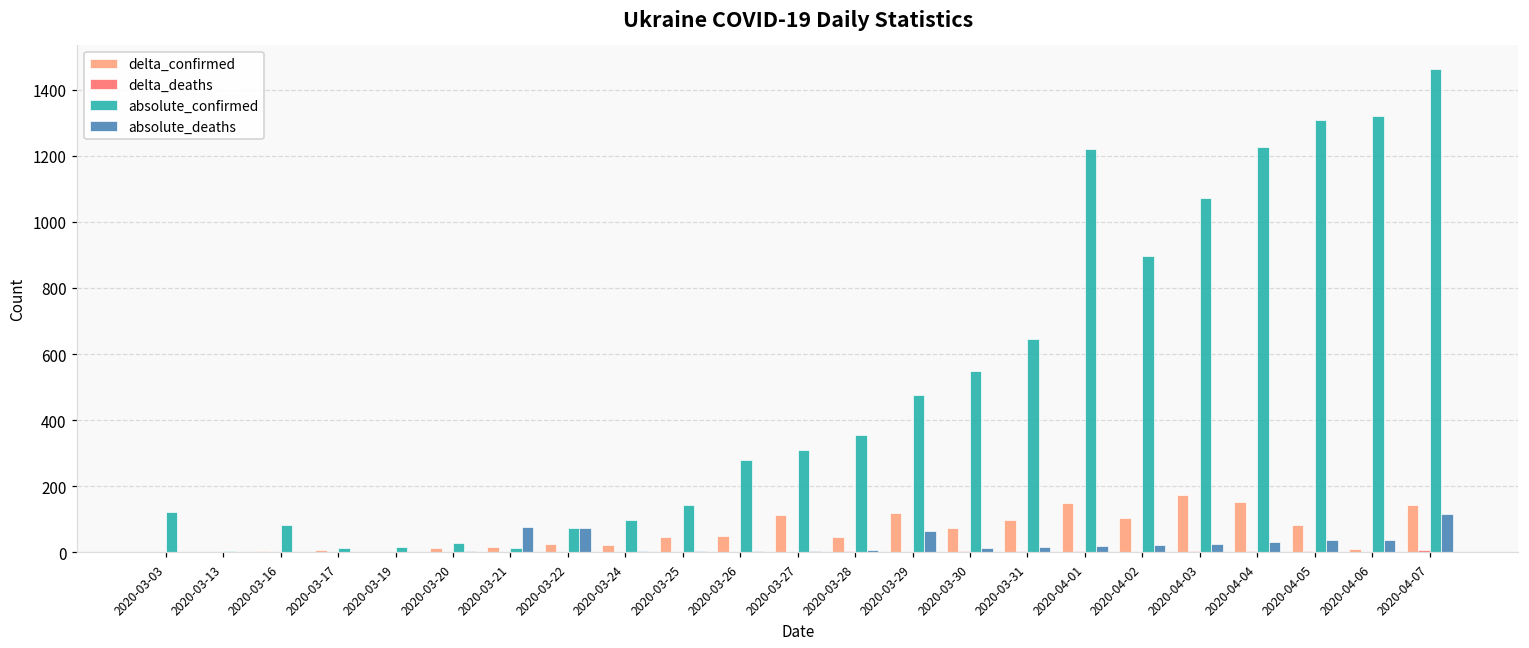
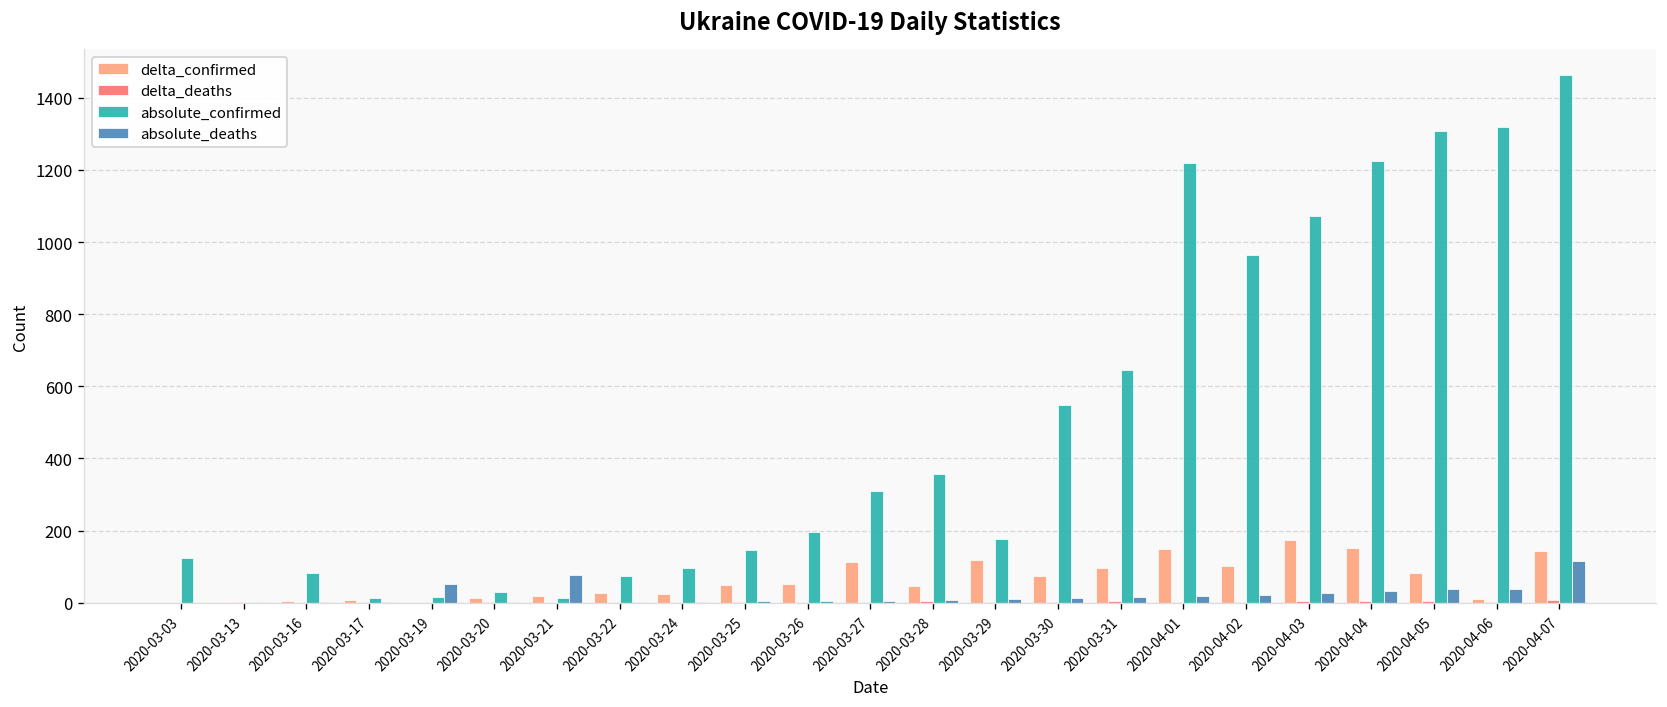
  {
    "absolute_confirmed": {
      "2020-03-03": 120,
      "2020-03-16": 80,
      "2020-03-17": 10,
      "2020-03-19": 20,
      "2020-03-20": 30,
      "2020-03-21": 10,
      "2020-03-22": 70,
      "2020-03-24": 100,
      "2020-03-25": 150,
-     "2020-03-26": 280,
+     "2020-03-26": 200,
      "2020-03-27": 310,
      "2020-03-28": 360,
-     "2020-03-29": 480,
+     "2020-03-29": 180,
      "2020-03-30": 550,
      "2020-03-31": 650,
      "2020-04-01": 1220,
-     "2020-04-02": 900,
+     "2020-04-02": 960,
      "2020-04-03": 1070,
      "2020-04-04": 1230,
      "2020-04-05": 1310,
      "2020-04-06": 1320,
      "2020-04-07": 1460
    },
    "absolute_deaths": {
      "2020-03-03": 0,
-     "2020-03-19": 0,
+     "2020-03-19": 50,
      "2020-03-21": 80,
-     "2020-03-22": 70,
+     "2020-03-22": 0,
      "2020-03-28": 10,
-     "2020-03-29": 70,
+     "2020-03-29": 10,
      "2020-03-30": 10,
      "2020-03-31": 20,
      "2020-04-01": 20,
      "2020-04-02": 20,
      "2020-04-03": 30,
      "2020-04-04": 30,
      "2020-04-05": 40,
      "2020-04-06": 40,
      "2020-04-07": 120
    }
  }
